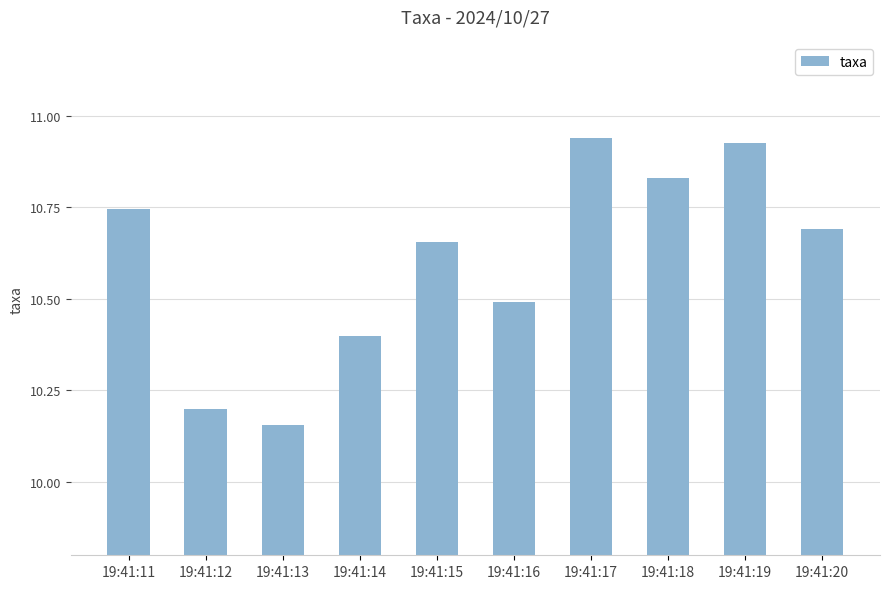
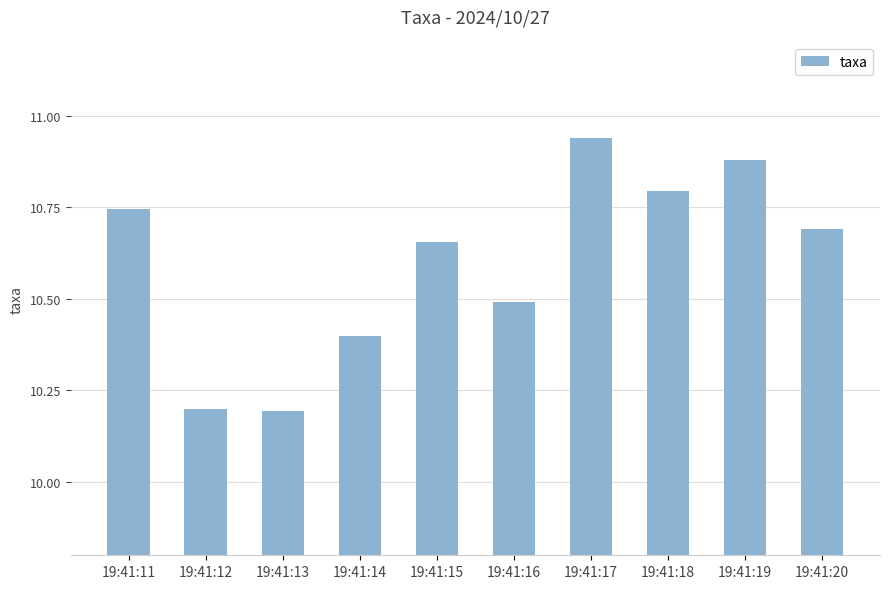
  {
    "19:41:11": 10.75,
    "19:41:12": 10.20,
-   "19:41:13": 10.15,
+   "19:41:13": 10.19,
    "19:41:14": 10.40,
    "19:41:15": 10.66,
    "19:41:16": 10.49,
    "19:41:17": 10.94,
-   "19:41:18": 10.83,
-   "19:41:19": 10.93,
+   "19:41:18": 10.79,
+   "19:41:19": 10.88,
    "19:41:20": 10.69
  }
